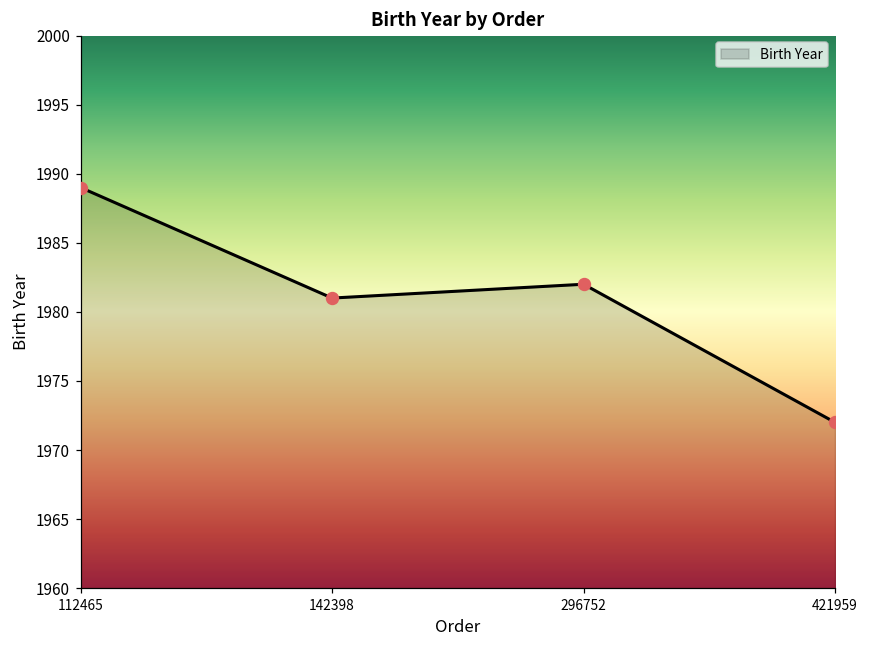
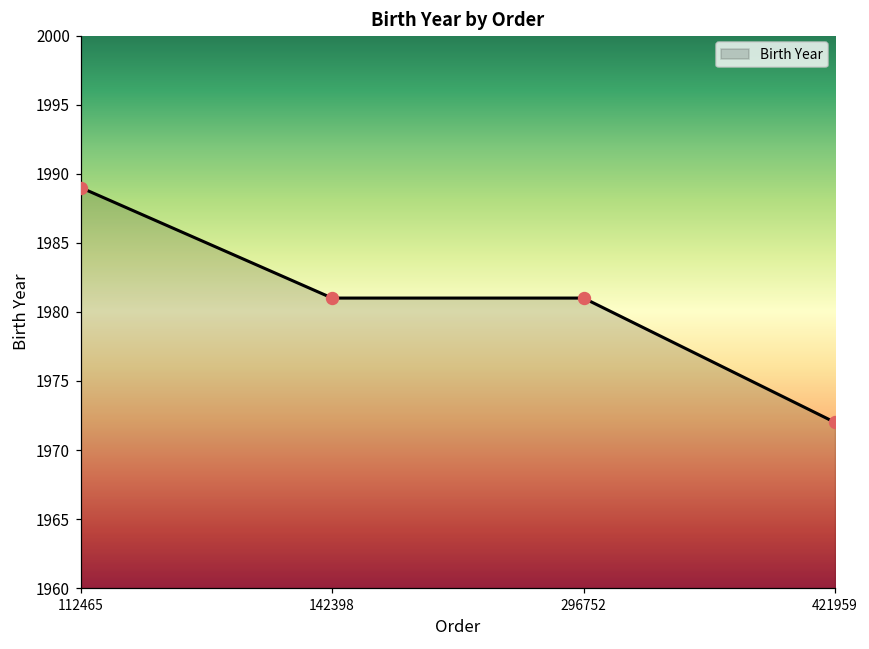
  {
    "112465": 1989,
    "142398": 1981,
-   "296752": 1982,
+   "296752": 1981,
    "421959": 1972
  }
